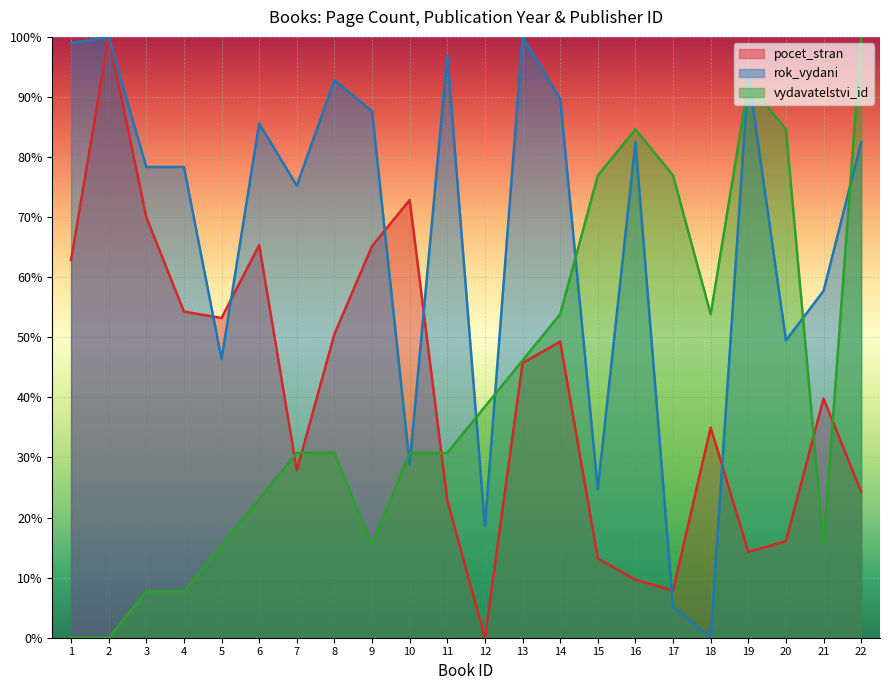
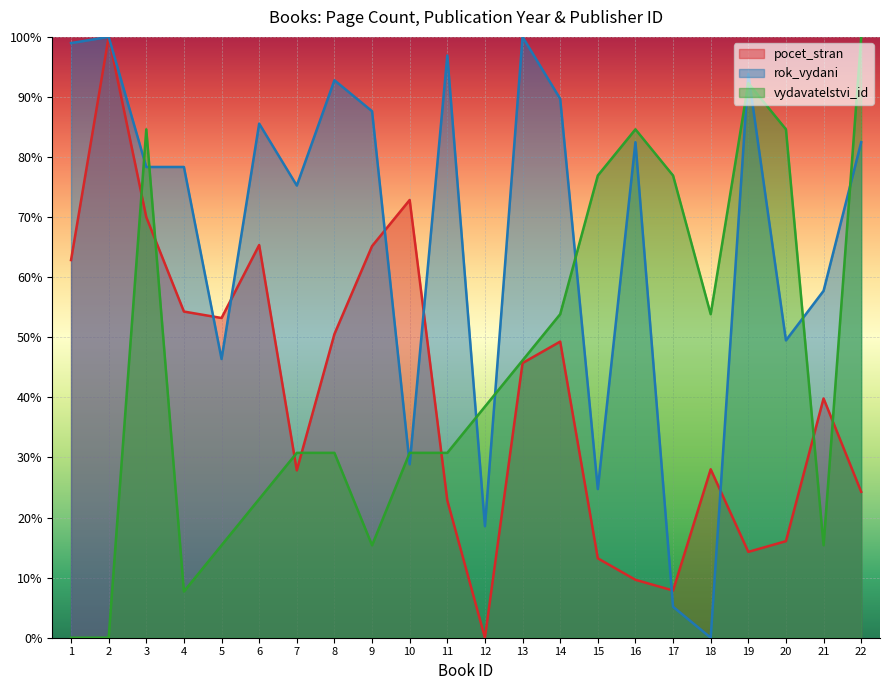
  {
    "pocet_stran": {
      "1": "63%",
      "3": "70%",
      "4": "54%",
      "5": "53%",
      "6": "65%",
      "7": "28%",
      "8": "51%",
      "9": "65%",
      "10": "73%",
      "11": "23%",
      "12": "0%",
      "13": "46%",
      "14": "49%",
      "15": "13%",
      "16": "10%",
      "17": "8%",
-     "18": "35%",
+     "18": "28%",
      "19": "14%",
      "20": "16%",
      "21": "40%",
      "22": "24%"
    },
    "rok_vydani": {
      "1": "99%",
      "3": "78%",
      "4": "78%",
      "5": "46%",
      "6": "86%",
      "7": "75%",
      "8": "93%",
      "9": "88%",
      "10": "29%",
      "11": "97%",
      "12": "19%",
      "13": "100%",
      "14": "90%",
      "15": "25%",
      "16": "82%",
      "17": "5%",
      "18": "0%",
      "20": "49%",
      "21": "58%",
      "22": "82%"
    },
    "vydavatelstvi_id": {
      "1": "0%",
      "2": "0%",
-     "3": "8%",
+     "3": "85%",
      "4": "8%",
      "5": "15%",
      "6": "23%",
      "7": "31%",
      "8": "31%",
      "9": "15%",
      "10": "31%",
      "11": "31%",
      "12": "38%",
      "13": "46%",
      "14": "54%",
      "15": "77%",
      "16": "85%",
      "17": "77%",
      "18": "54%",
      "20": "85%",
      "21": "15%",
      "22": "100%"
    }
  }
